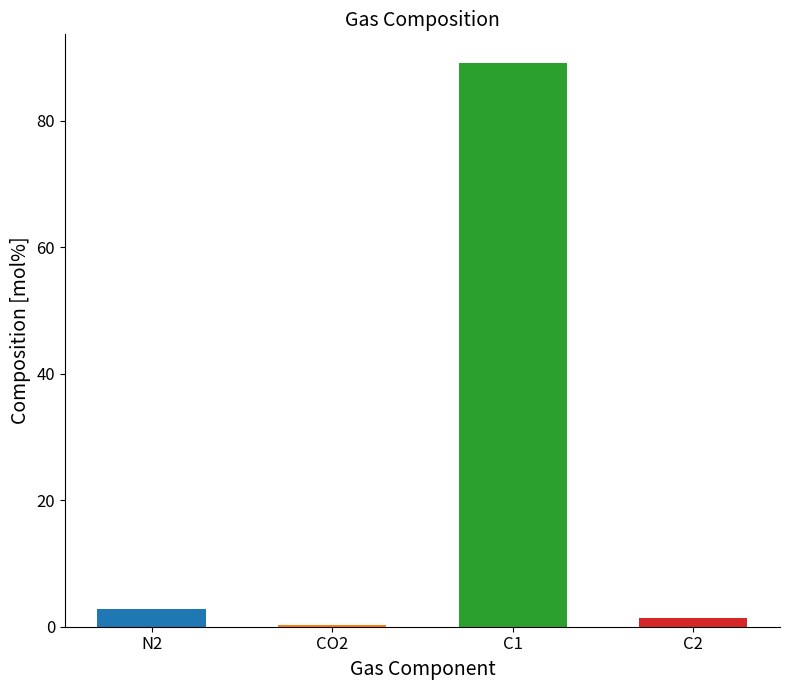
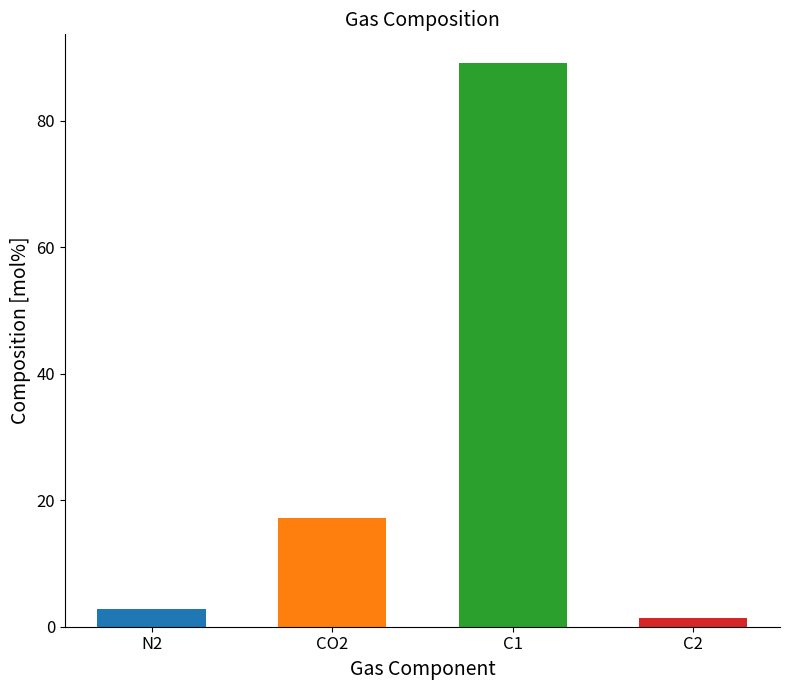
  {
    "N2": 3,
-   "CO2": 0,
+   "CO2": 17,
    "C1": 89,
    "C2": 1
  }
